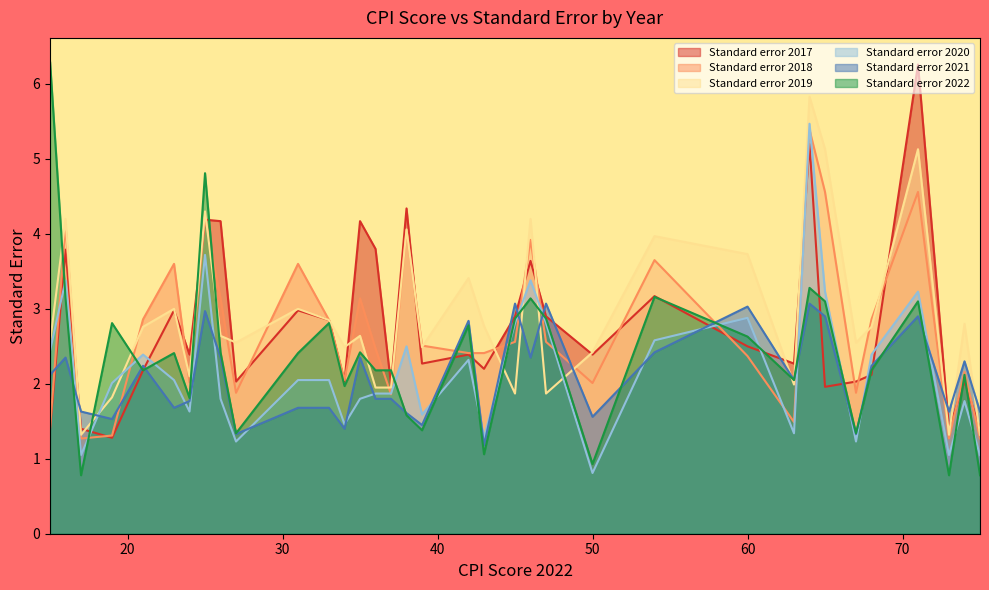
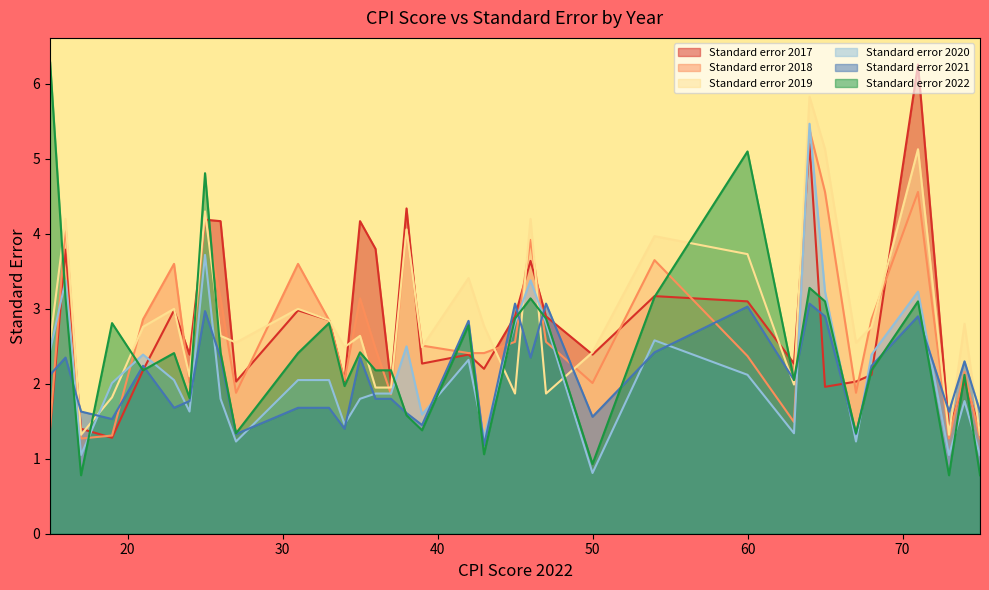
  {
    "Standard error 2017": {
-     "60": 2.5
+     "60": 3.1
    },
    "Standard error 2018": {
      "50": 2.0,
      "60": 2.4
    },
    "Standard error 2019": {
      "60": 3.7
    },
    "Standard error 2020": {
      "50": 0.8,
-     "60": 2.9
+     "60": 2.1
    },
    "Standard error 2021": {
      "50": 1.6,
      "60": 3.0
    },
    "Standard error 2022": {
      "50": 0.9,
-     "60": 2.6
+     "60": 5.1
    }
  }
